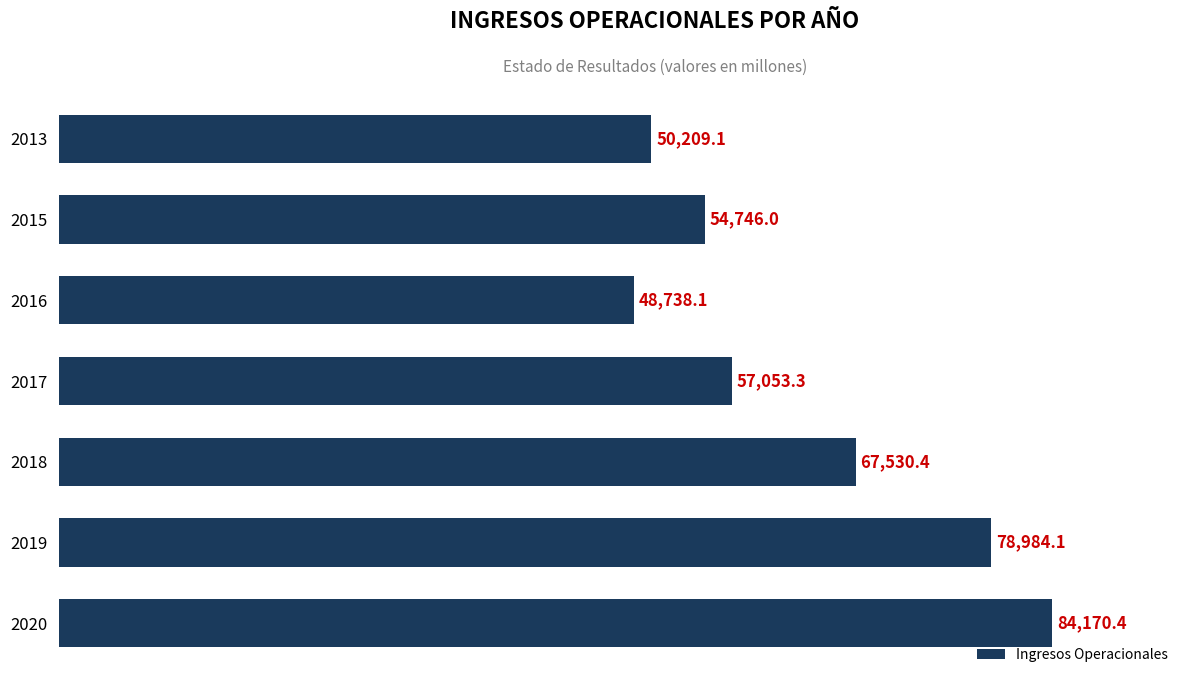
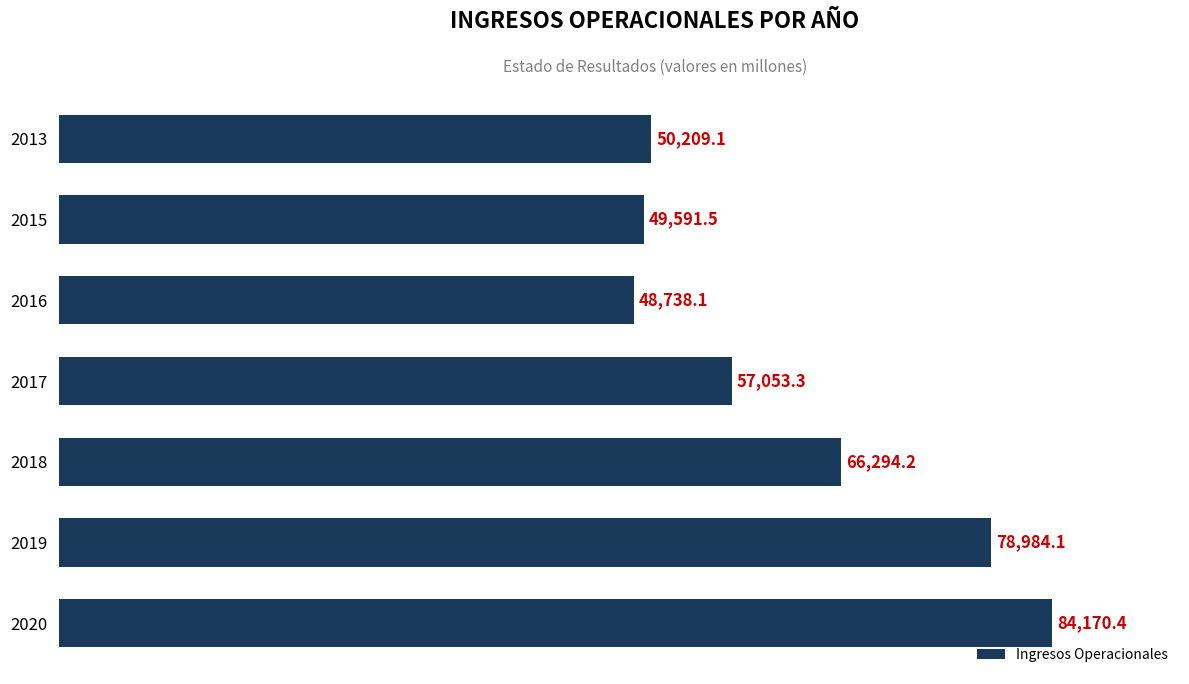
  {
    "2013": "50,209.1",
-   "2015": "54,746.0",
+   "2015": "49,591.5",
    "2016": "48,738.1",
    "2017": "57,053.3",
-   "2018": "67,530.4",
+   "2018": "66,294.2",
    "2019": "78,984.1",
    "2020": "84,170.4"
  }
